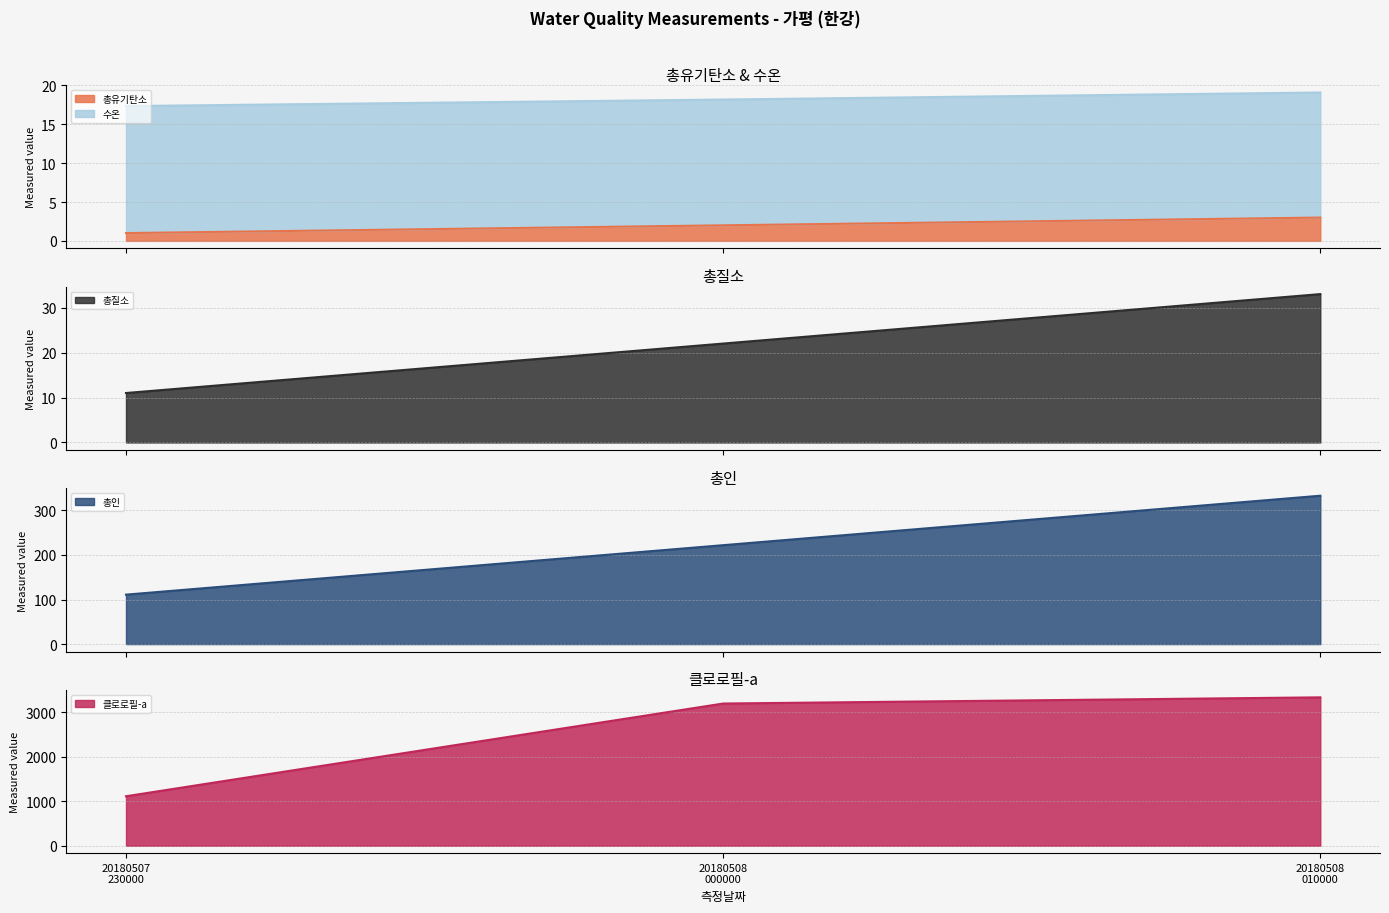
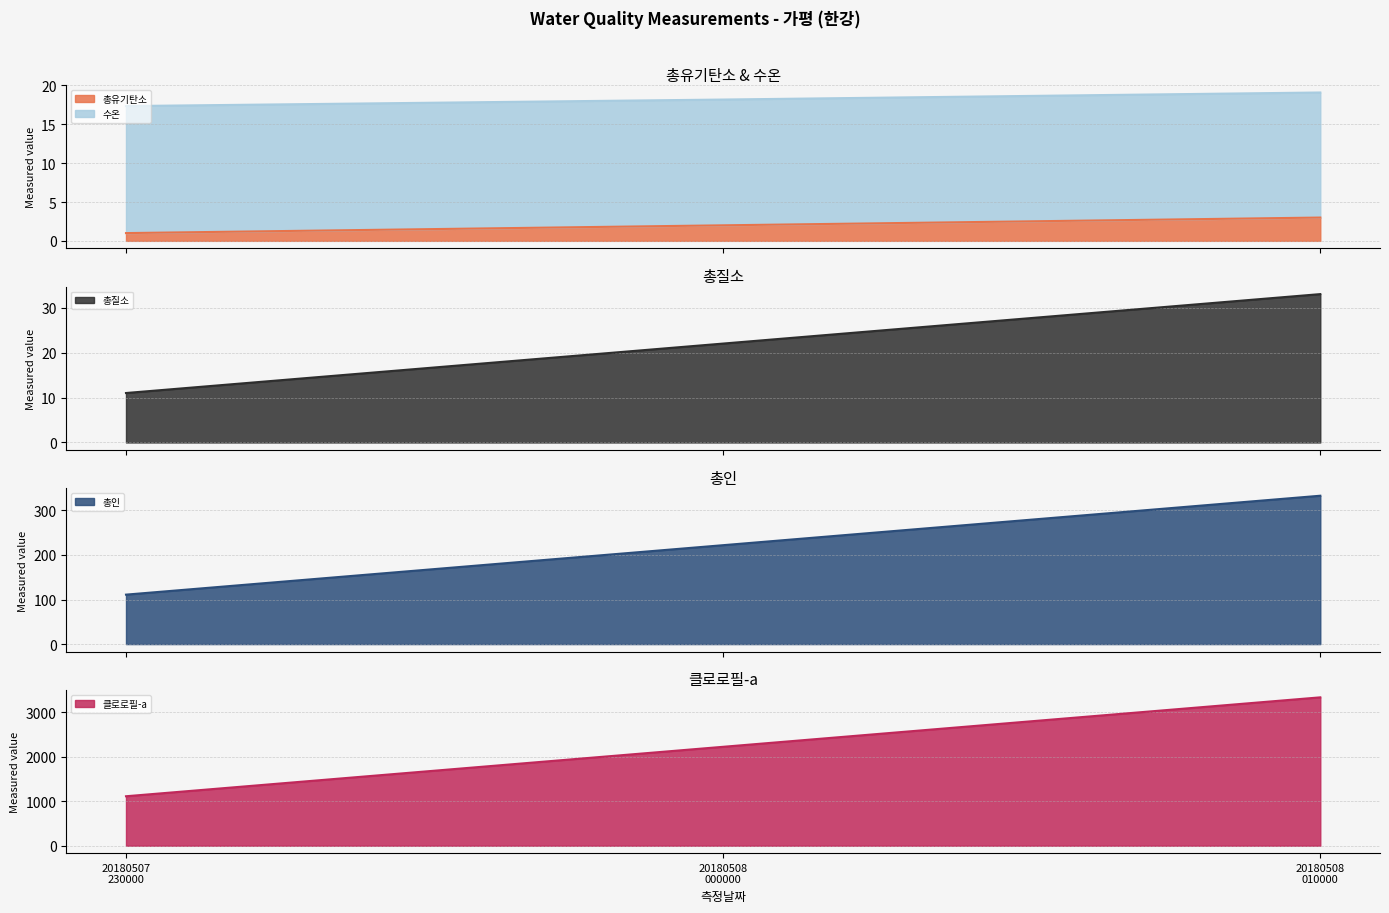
  {
    "클로로필-a": {
      "20180507 230000": 1100,
-     "20180508 000000": 3200,
+     "20180508 000000": 2200,
      "20180508 010000": 3300
    }
  }
